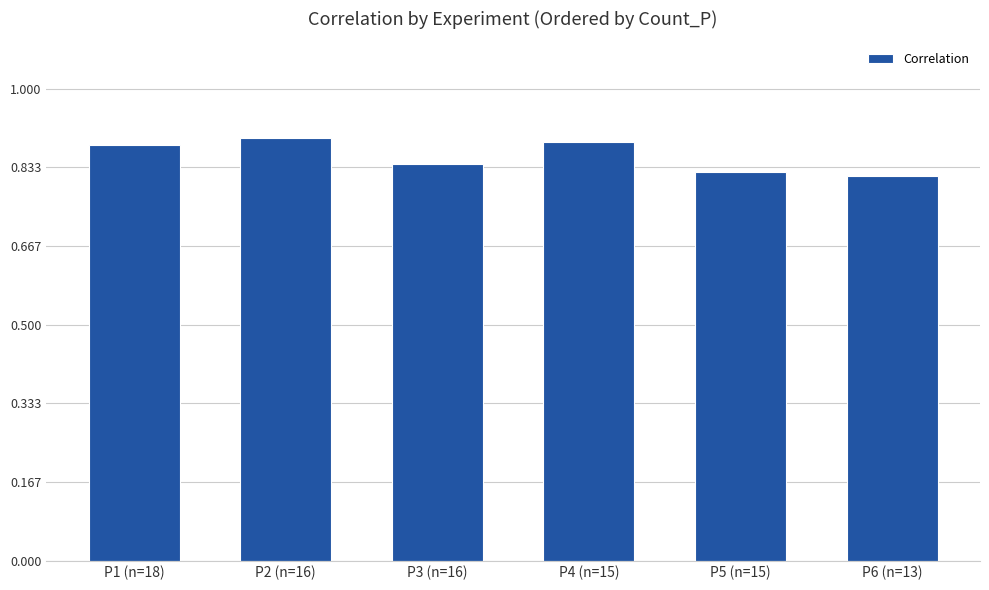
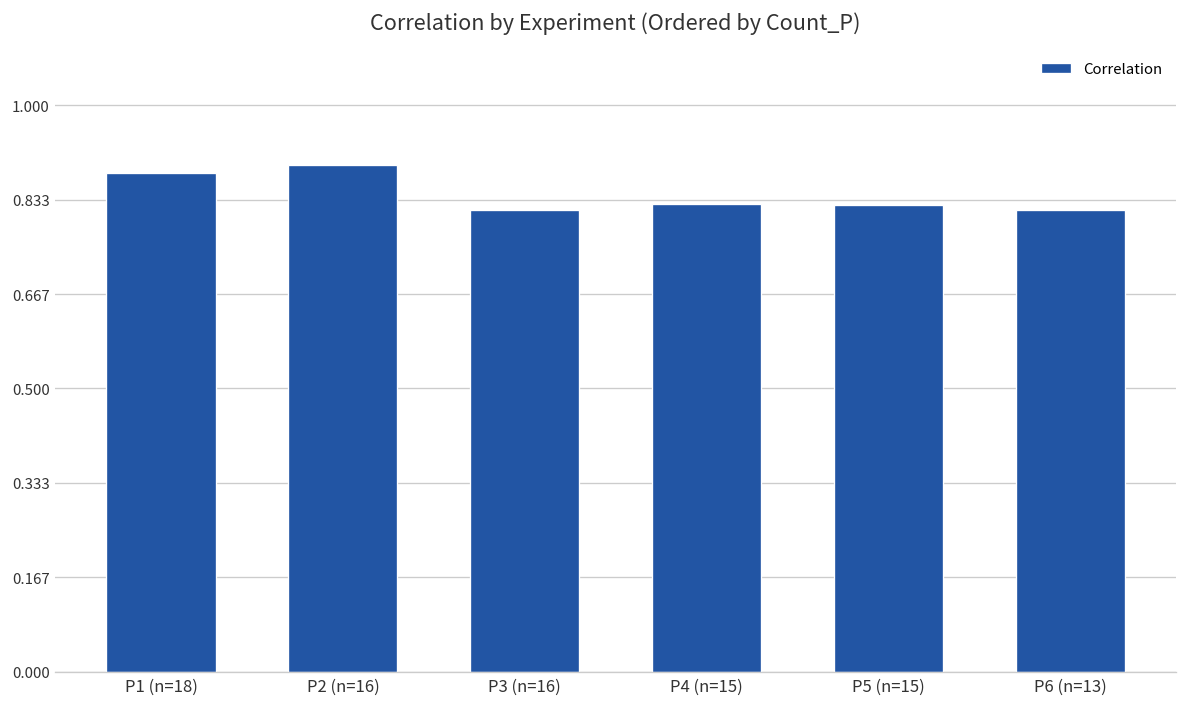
  {
    "P1 (n=18)": 0.88,
    "P2 (n=16)": 0.89,
-   "P3 (n=16)": 0.84,
-   "P4 (n=15)": 0.89,
+   "P3 (n=16)": 0.81,
+   "P4 (n=15)": 0.82,
    "P5 (n=15)": 0.82,
    "P6 (n=13)": 0.82
  }
